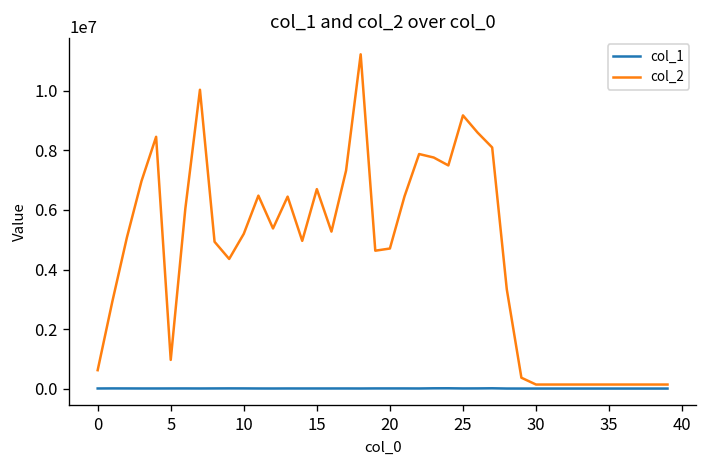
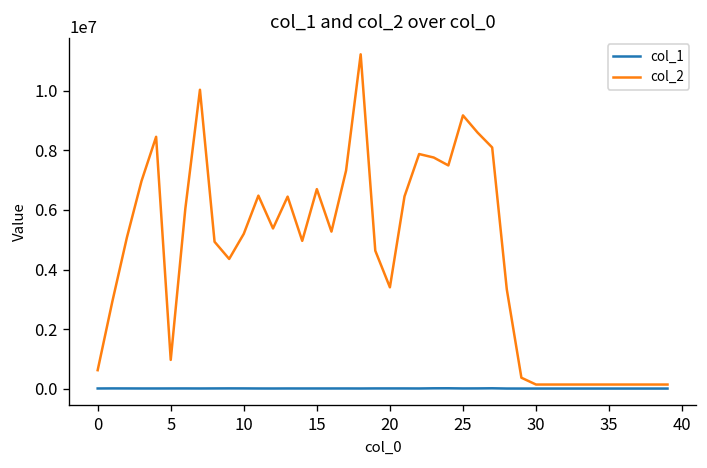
  {
    "col_1": {
      "0": 0,
      "5": 0,
      "10": 0,
      "15": 0,
      "20": 0,
      "25": 0,
      "30": 0,
      "35": 0
    },
    "col_2": {
      "0": 600000,
      "5": 1000000,
      "10": 5200000,
      "15": 6700000,
-     "20": 4700000,
+     "20": 3400000,
      "25": 9200000,
      "30": 100000,
      "35": 100000
    }
  }
